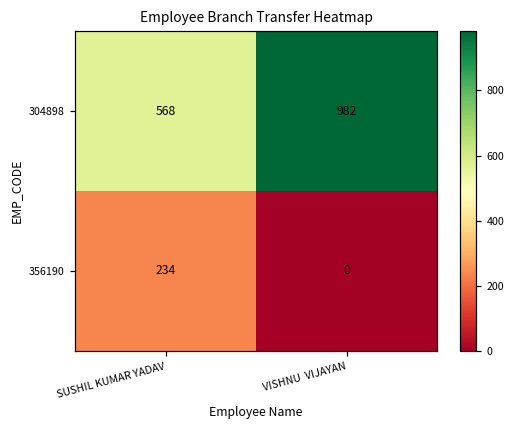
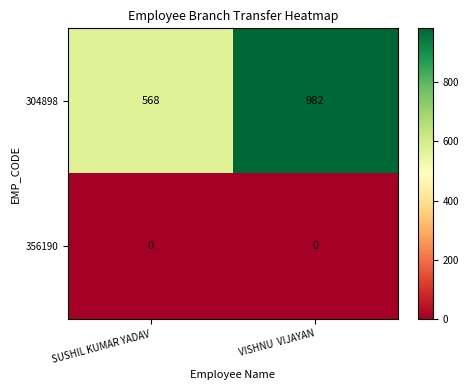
  {
    "304898": {
      "SUSHIL KUMAR YADAV": 568,
      "VISHNU VIJAYAN": 982
    },
    "356190": {
-     "SUSHIL KUMAR YADAV": 234,
+     "SUSHIL KUMAR YADAV": 0,
      "VISHNU VIJAYAN": 0
    }
  }
